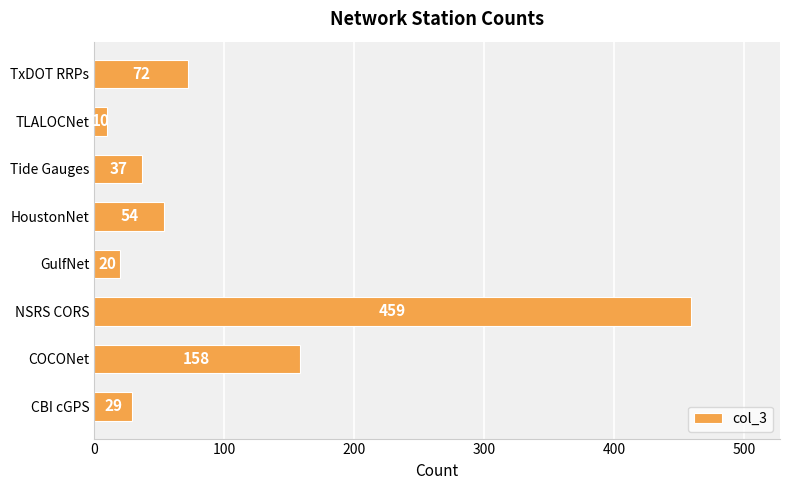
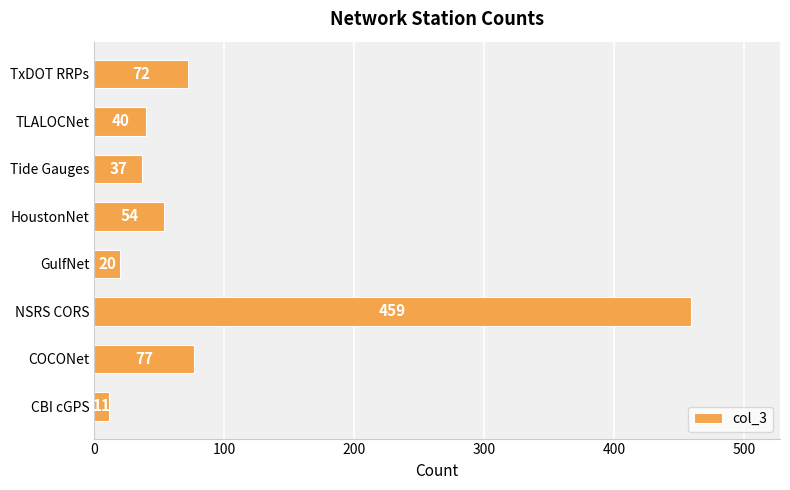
  {
    "TxDOT RRPs": 72,
-   "TLALOCNet": 10,
+   "TLALOCNet": 40,
    "Tide Gauges": 37,
    "HoustonNet": 54,
    "GulfNet": 20,
    "NSRS CORS": 459,
-   "COCONet": 158,
-   "CBI cGPS": 29
+   "COCONet": 77,
+   "CBI cGPS": 11
  }
